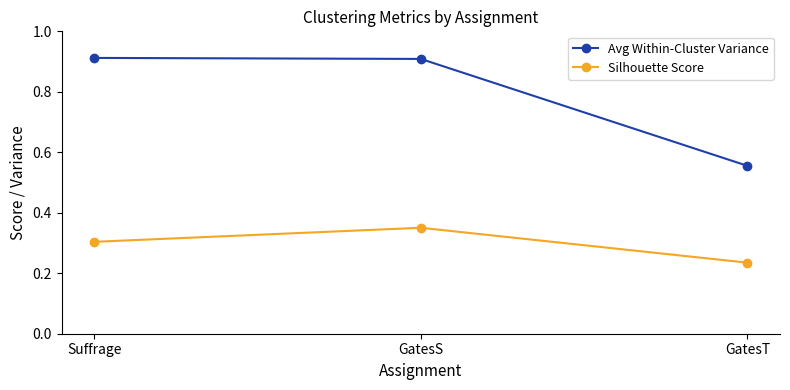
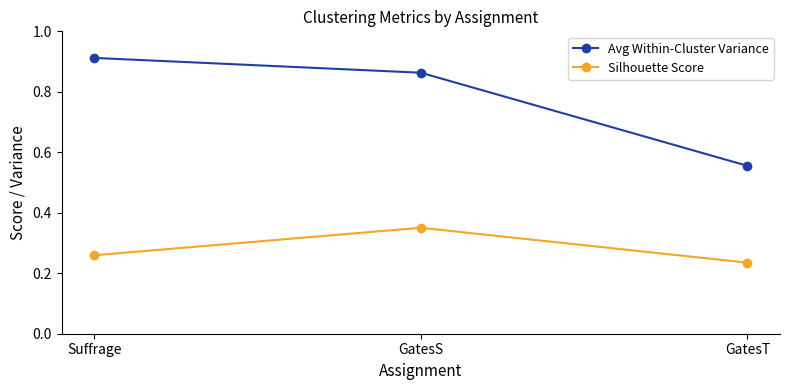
  {
    "Avg Within-Cluster Variance": {
      "Suffrage": 0.91,
-     "GatesS": 0.91,
+     "GatesS": 0.86,
      "GatesT": 0.56
    },
    "Silhouette Score": {
-     "Suffrage": 0.30,
+     "Suffrage": 0.26,
      "GatesS": 0.35,
      "GatesT": 0.24
    }
  }
